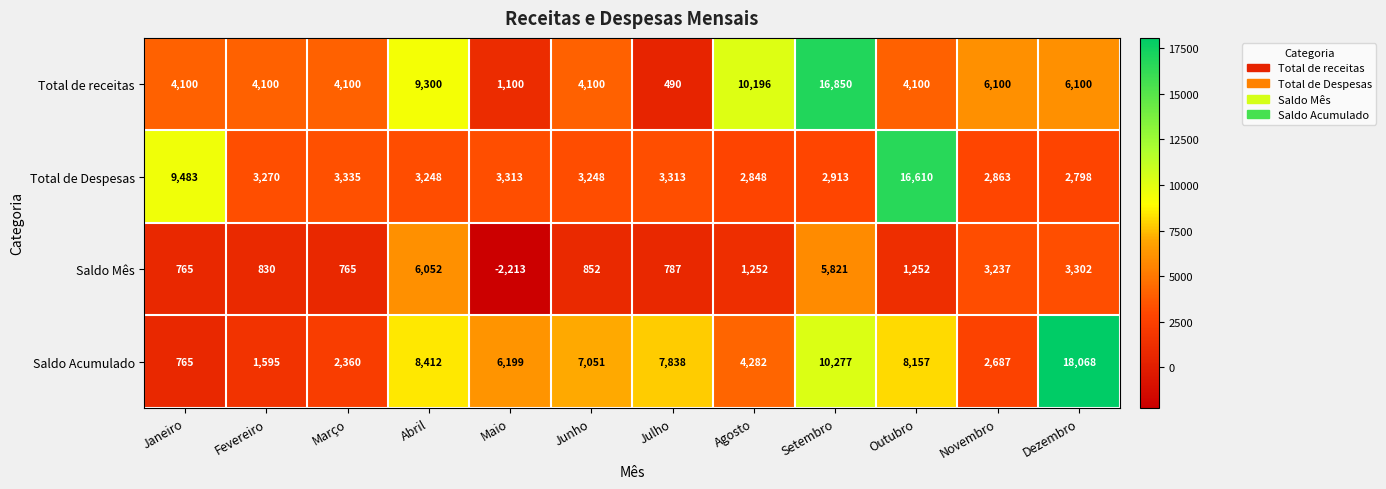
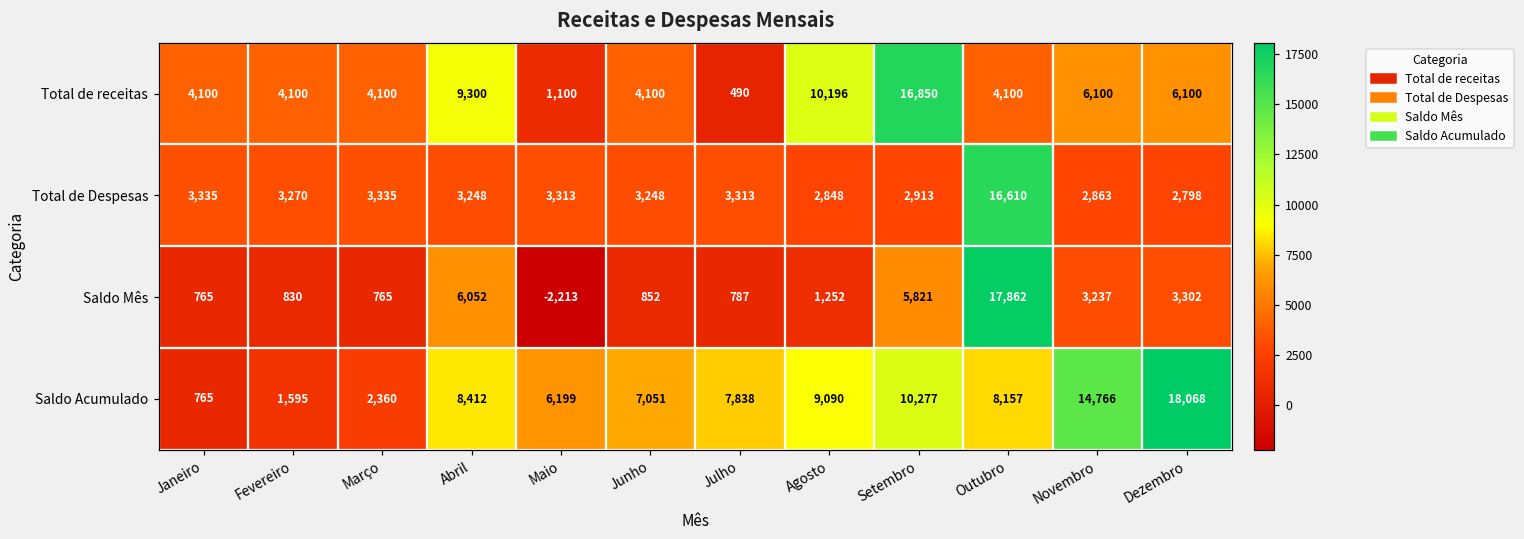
  {
    "Total de receitas": {
      "Janeiro": "4,100",
      "Fevereiro": "4,100",
      "Março": "4,100",
      "Abril": "9,300",
      "Maio": "1,100",
      "Junho": "4,100",
      "Julho": "490",
      "Agosto": "10,196",
      "Setembro": "16,850",
      "Outubro": "4,100",
      "Novembro": "6,100",
      "Dezembro": "6,100"
    },
    "Total de Despesas": {
-     "Janeiro": "9,483",
+     "Janeiro": "3,335",
      "Fevereiro": "3,270",
      "Março": "3,335",
      "Abril": "3,248",
      "Maio": "3,313",
      "Junho": "3,248",
      "Julho": "3,313",
      "Agosto": "2,848",
      "Setembro": "2,913",
      "Outubro": "16,610",
      "Novembro": "2,863",
      "Dezembro": "2,798"
    },
    "Saldo Mês": {
      "Janeiro": "765",
      "Fevereiro": "830",
      "Março": "765",
      "Abril": "6,052",
      "Maio": "-2,213",
      "Junho": "852",
      "Julho": "787",
      "Agosto": "1,252",
      "Setembro": "5,821",
-     "Outubro": "1,252",
+     "Outubro": "17,862",
      "Novembro": "3,237",
      "Dezembro": "3,302"
    },
    "Saldo Acumulado": {
      "Janeiro": "765",
      "Fevereiro": "1,595",
      "Março": "2,360",
      "Abril": "8,412",
      "Maio": "6,199",
      "Junho": "7,051",
      "Julho": "7,838",
-     "Agosto": "4,282",
+     "Agosto": "9,090",
      "Setembro": "10,277",
      "Outubro": "8,157",
-     "Novembro": "2,687",
+     "Novembro": "14,766",
      "Dezembro": "18,068"
    }
  }
